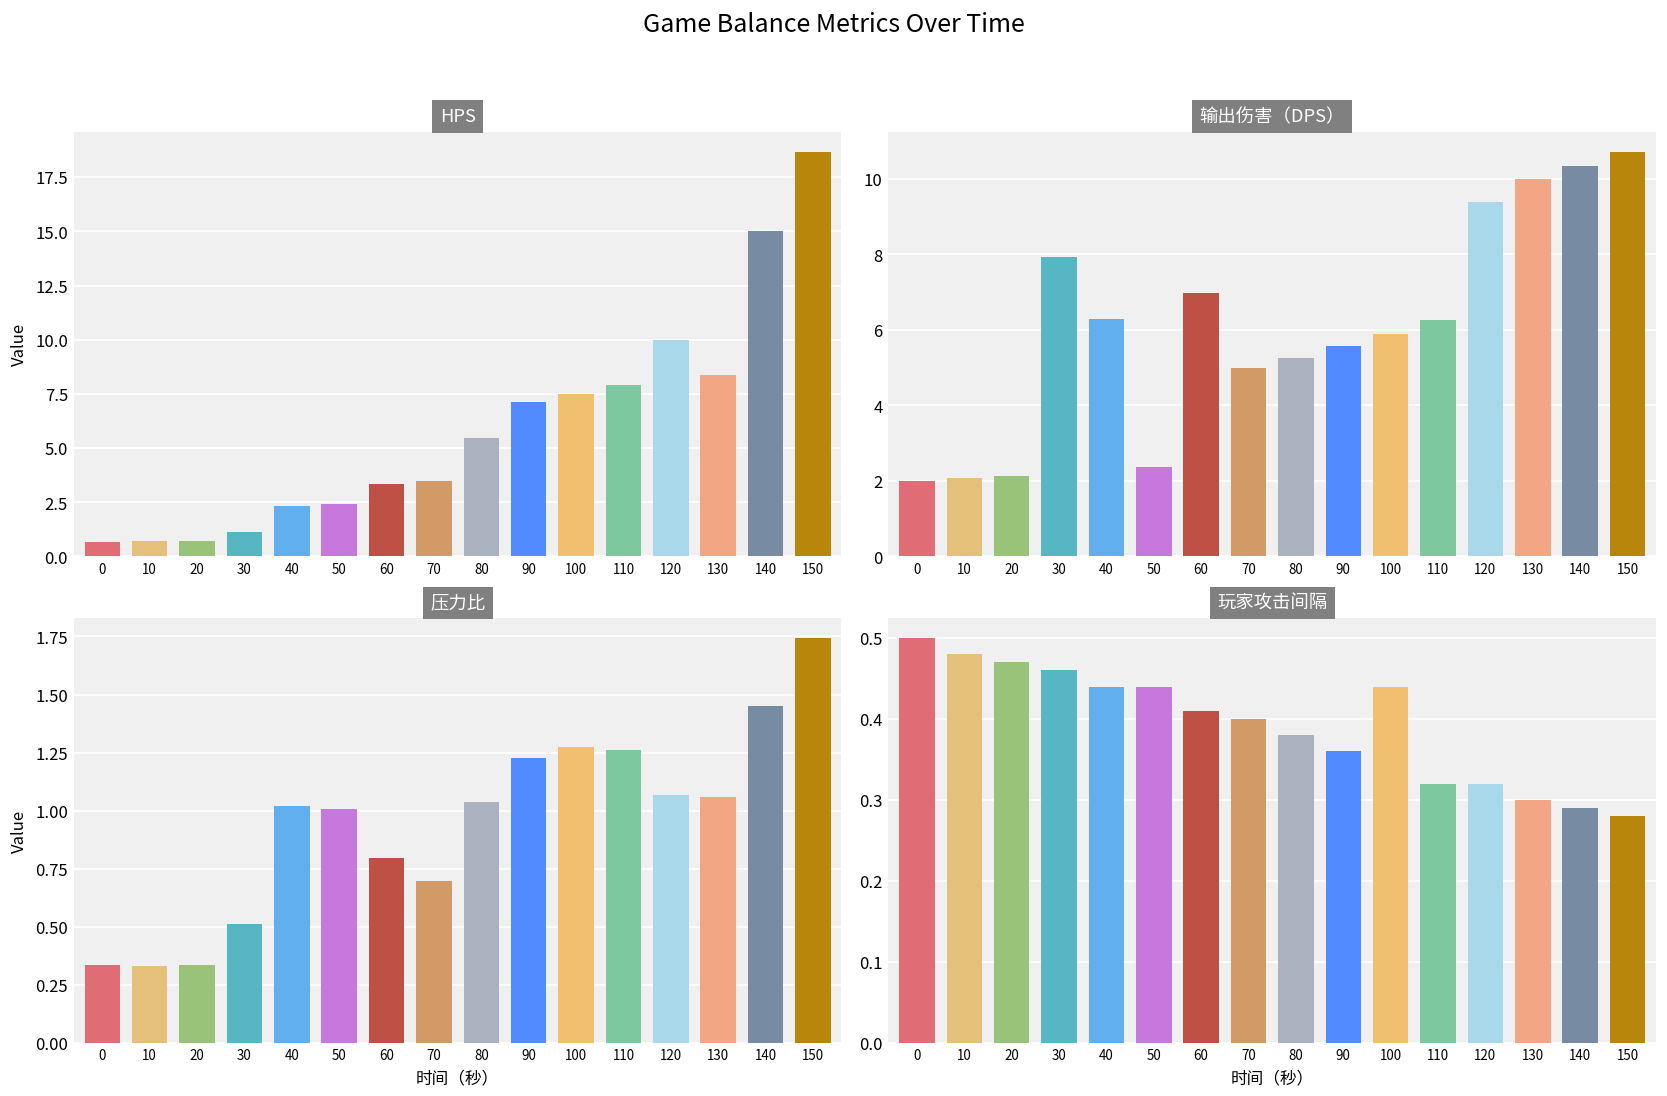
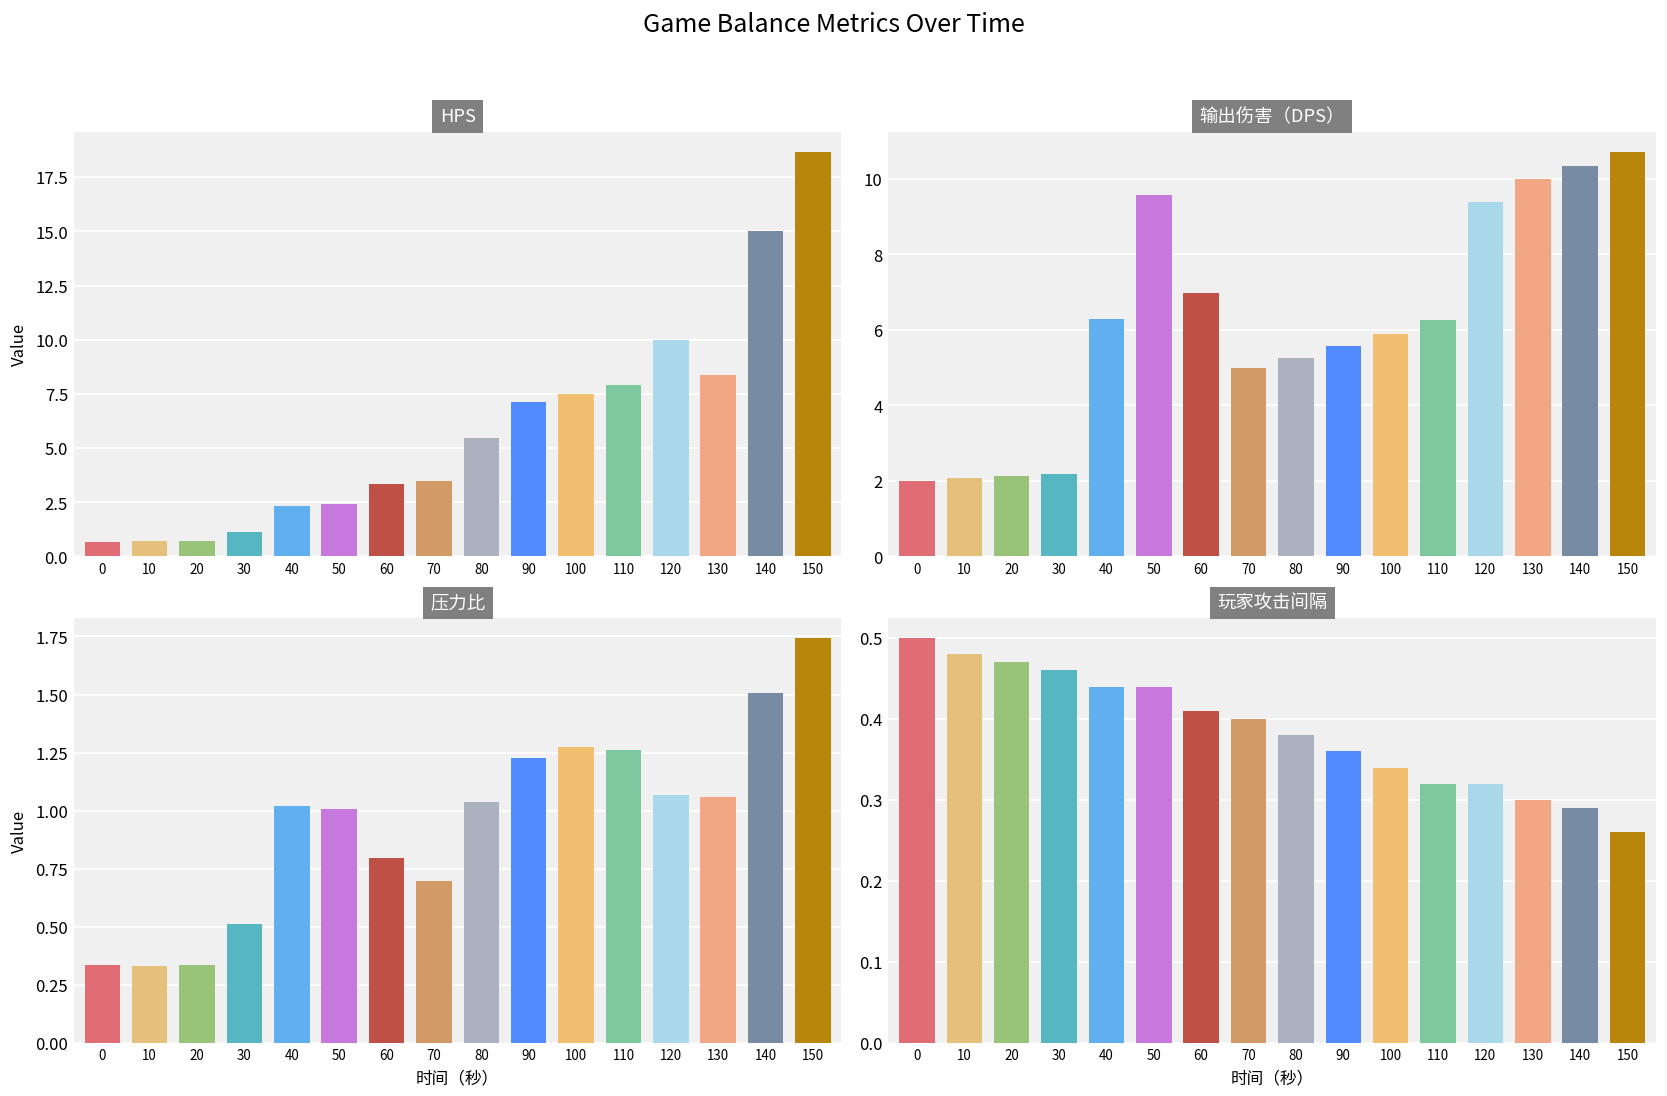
  {
    "HPS": {
      "0": 0.7,
      "10": 0.7,
      "20": 0.7,
      "30": 1.1,
      "40": 2.3,
      "50": 2.4,
      "60": 3.3,
      "70": 3.5,
      "80": 5.5,
      "90": 7.1,
      "100": 7.5,
      "110": 7.9,
      "120": 10.0,
      "130": 8.4,
      "140": 15.0,
      "150": 18.7
    },
    "输出伤害（DPS）": {
      "0": 2.0,
      "10": 2.1,
      "20": 2.1,
-     "30": 7.9,
+     "30": 2.2,
      "40": 6.3,
-     "50": 2.4,
+     "50": 9.6,
      "60": 7.0,
      "70": 5.0,
      "80": 5.3,
      "90": 5.6,
      "100": 5.9,
      "110": 6.3,
      "120": 9.4,
      "130": 10.0,
      "140": 10.3,
      "150": 10.7
    },
    "压力比": {
      "0": 0.34,
      "10": 0.33,
      "20": 0.33,
      "30": 0.51,
      "40": 1.02,
      "50": 1.01,
      "60": 0.80,
      "70": 0.70,
      "80": 1.04,
      "90": 1.23,
      "100": 1.28,
      "110": 1.26,
      "120": 1.07,
      "130": 1.06,
-     "140": 1.45,
+     "140": 1.51,
      "150": 1.74
    },
    "玩家攻击间隔": {
      "0": 0.50,
      "10": 0.48,
      "20": 0.47,
      "30": 0.46,
      "40": 0.44,
      "50": 0.44,
      "60": 0.41,
      "70": 0.40,
      "80": 0.38,
      "90": 0.36,
-     "100": 0.44,
+     "100": 0.34,
      "110": 0.32,
      "120": 0.32,
      "130": 0.30,
      "140": 0.29,
-     "150": 0.28
+     "150": 0.26
    }
  }
